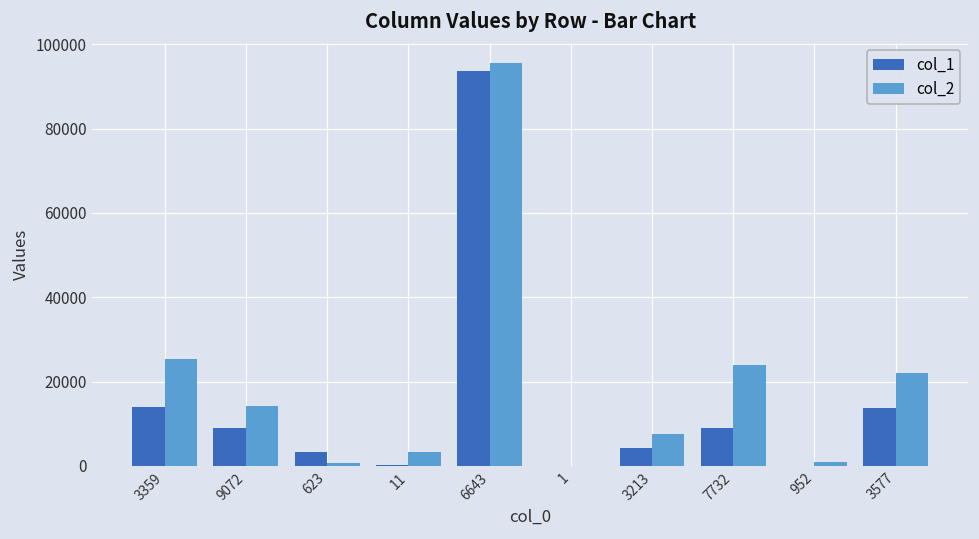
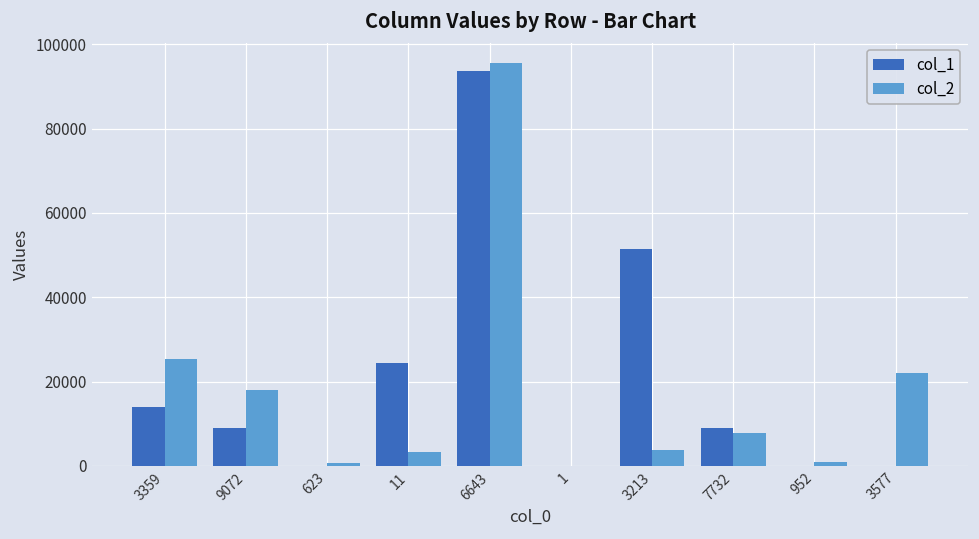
  {
    "col_1": {
      "3359": 14000,
      "9072": 9000,
-     "623": 3000,
-     "11": 0,
+     "623": 0,
+     "11": 24000,
      "6643": 94000,
-     "3213": 4000,
+     "3213": 51000,
      "7732": 9000,
-     "3577": 14000
+     "3577": 0
    },
    "col_2": {
      "3359": 25000,
-     "9072": 14000,
+     "9072": 18000,
      "623": 1000,
      "11": 3000,
      "6643": 96000,
-     "3213": 8000,
-     "7732": 24000,
+     "3213": 4000,
+     "7732": 8000,
      "952": 1000,
      "3577": 22000
    }
  }
